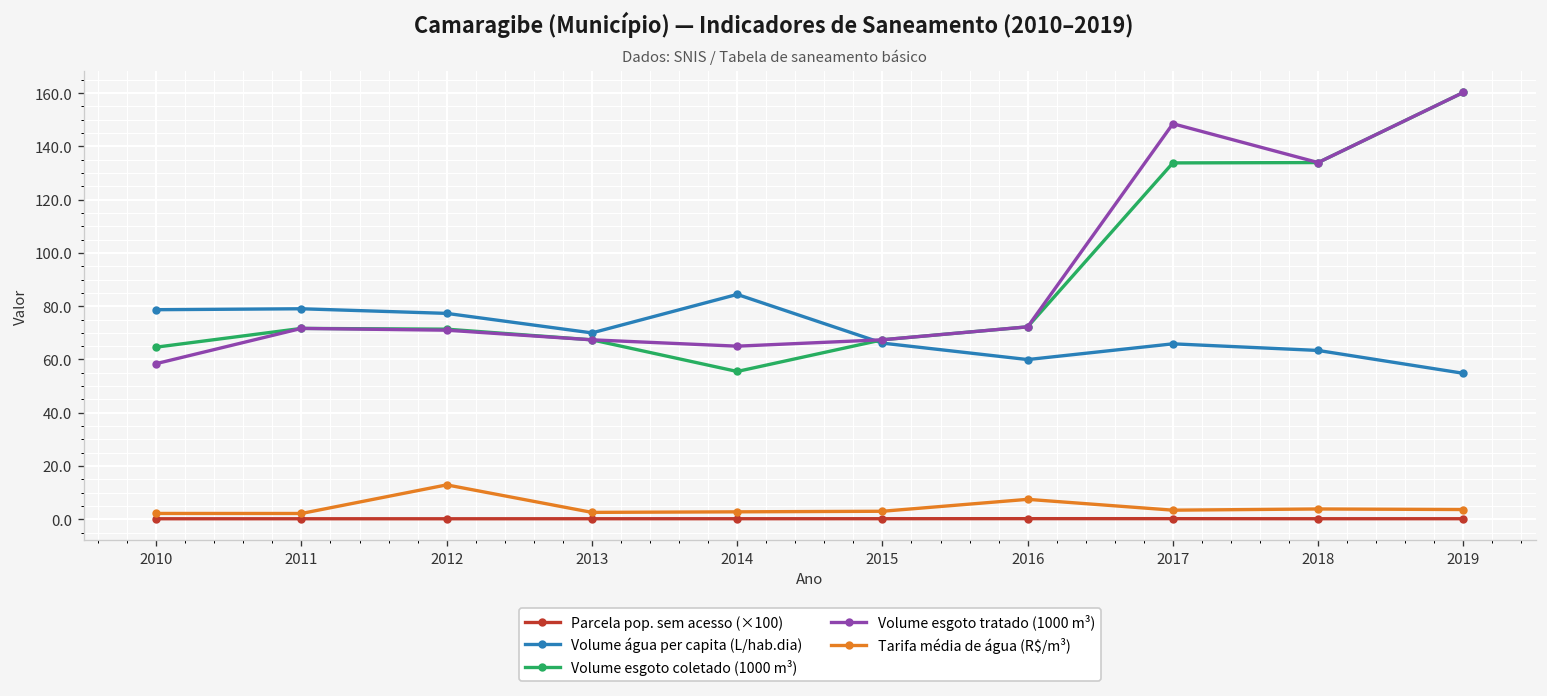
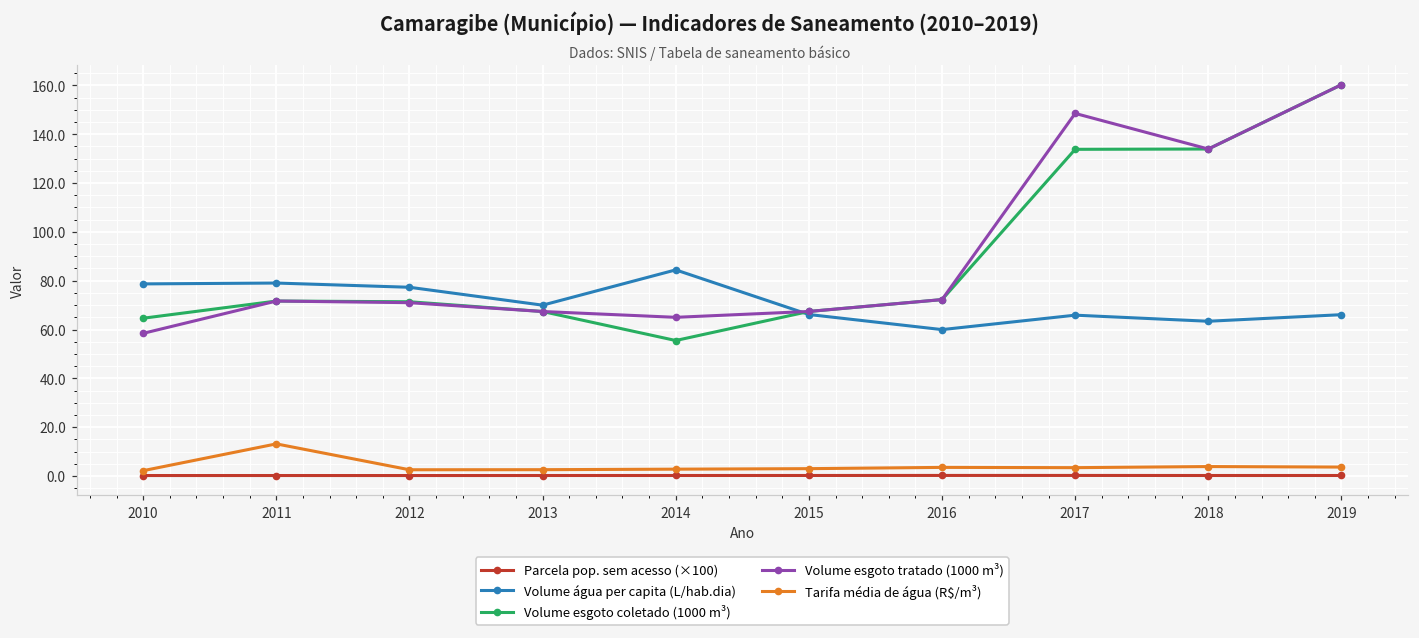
  {
    "Parcela pop. sem acesso (×100)": {
      "2010": 0,
      "2011": 0,
      "2012": 0,
      "2013": 0,
      "2014": 0,
      "2015": 0,
      "2016": 0,
      "2017": 0,
      "2018": 0,
      "2019": 0
    },
    "Volume água per capita (L/hab.dia)": {
      "2010": 79,
      "2011": 79,
      "2012": 77,
      "2013": 70,
      "2014": 84,
      "2015": 66,
      "2016": 60,
      "2017": 66,
      "2018": 63,
-     "2019": 55
+     "2019": 66
    },
    "Volume esgoto coletado (1000 m³)": {
      "2010": 65,
      "2014": 56,
      "2017": 134
    },
    "Volume esgoto tratado (1000 m³)": {
      "2010": 58,
      "2014": 65,
      "2017": 149
    },
    "Tarifa média de água (R$/m³)": {
      "2010": 2,
-     "2011": 2,
-     "2012": 13,
+     "2011": 13,
+     "2012": 3,
      "2013": 3,
      "2014": 3,
      "2015": 3,
-     "2016": 7,
+     "2016": 4,
      "2017": 3,
      "2018": 4,
      "2019": 4
    }
  }
